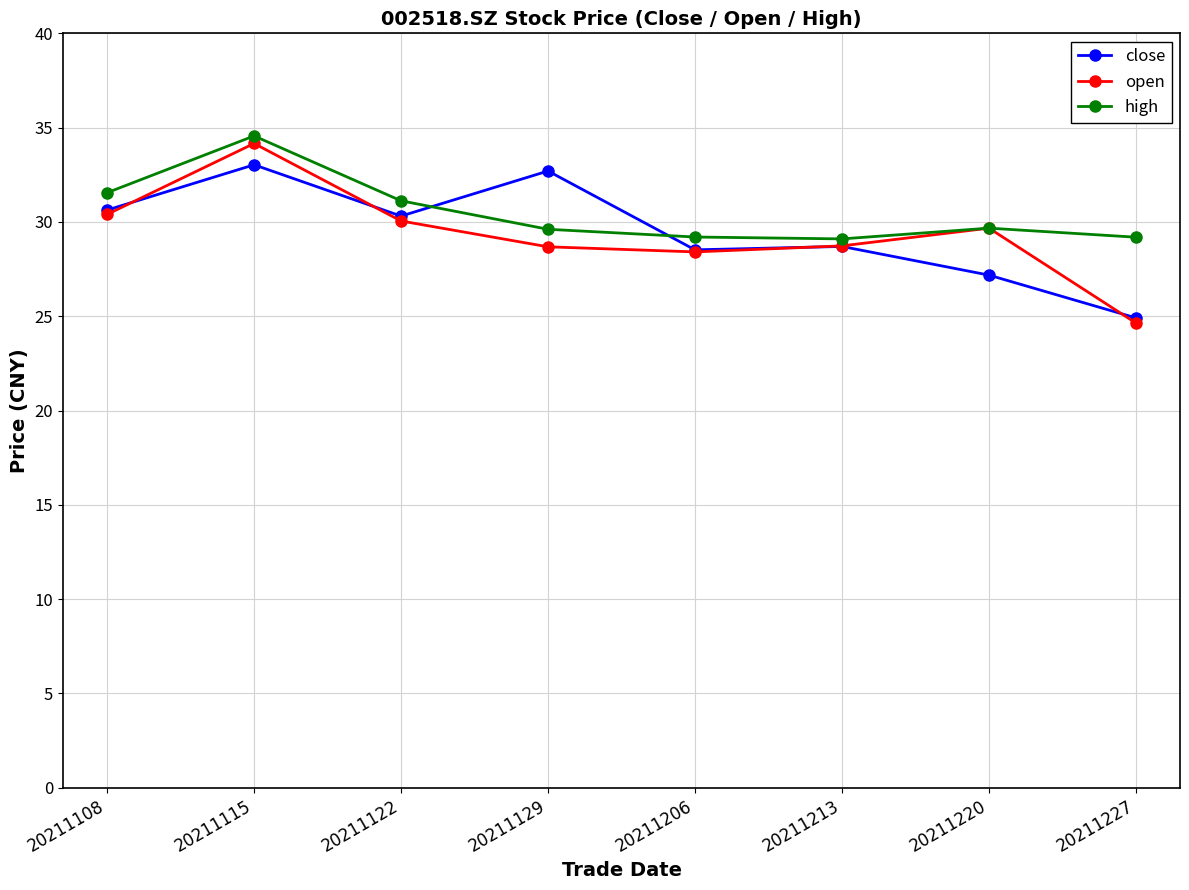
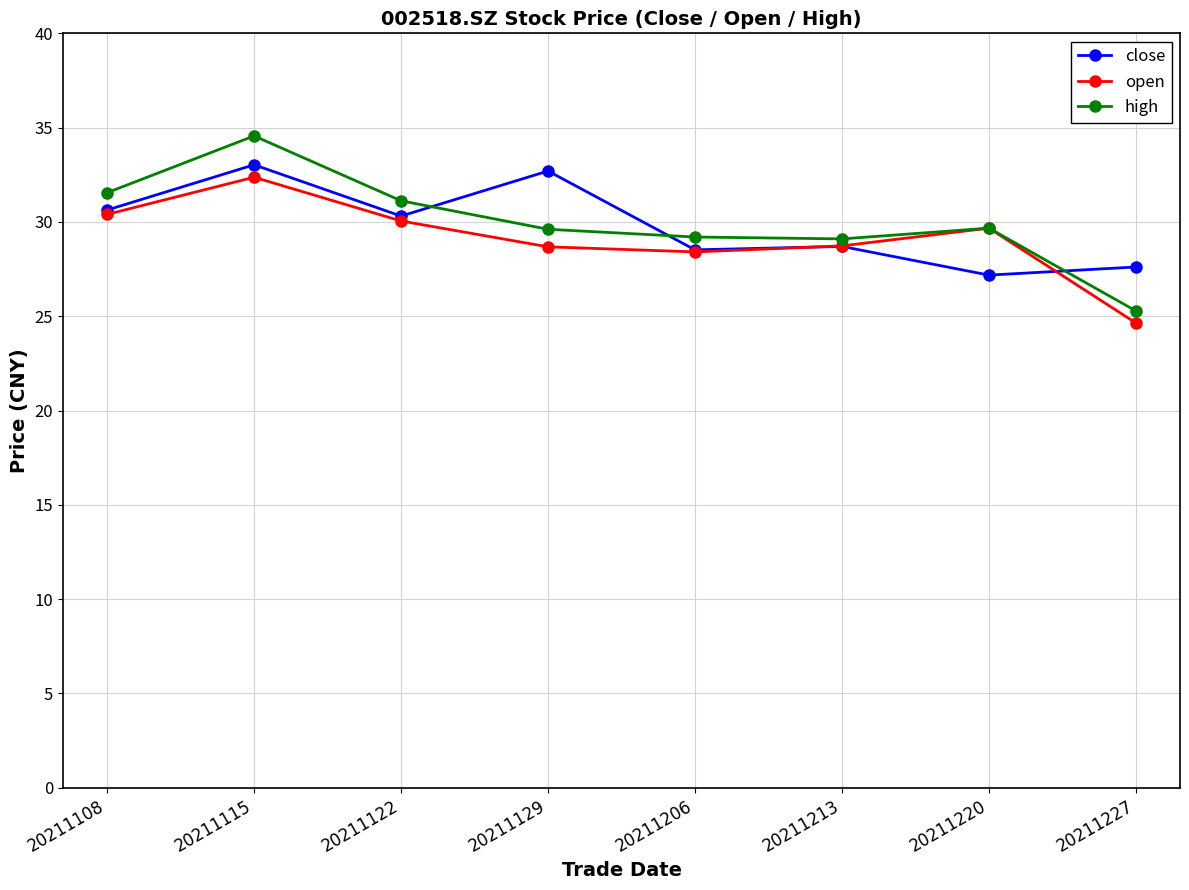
  {
    "close": {
      "20211108": 30.6,
      "20211115": 33.0,
      "20211122": 30.3,
      "20211129": 32.7,
      "20211220": 27.2,
-     "20211227": 24.9
+     "20211227": 27.6
    },
    "open": {
      "20211108": 30.4,
-     "20211115": 34.2,
+     "20211115": 32.4,
      "20211122": 30.1,
      "20211129": 28.7,
      "20211227": 24.6
    },
    "high": {
      "20211108": 31.6,
      "20211115": 34.6,
      "20211122": 31.1,
      "20211129": 29.6,
      "20211206": 29.2,
      "20211213": 29.1,
-     "20211227": 29.2
+     "20211227": 25.3
    }
  }
